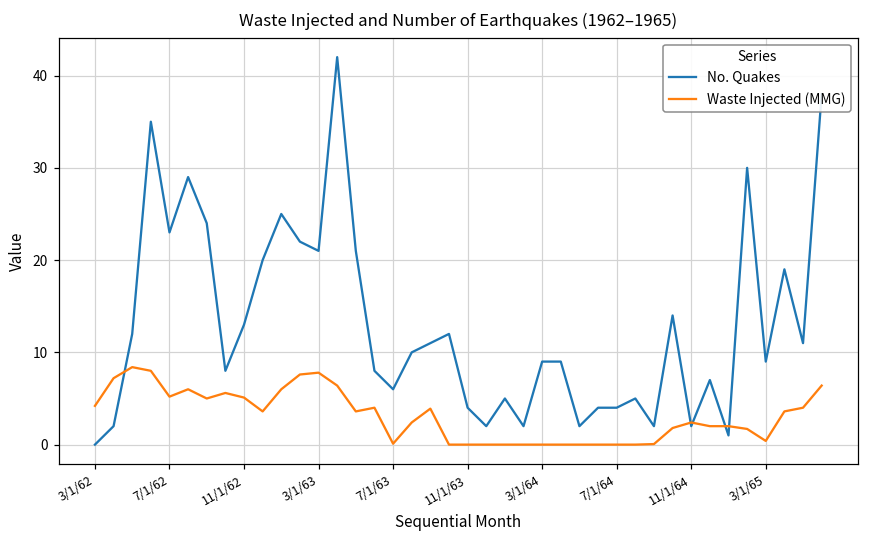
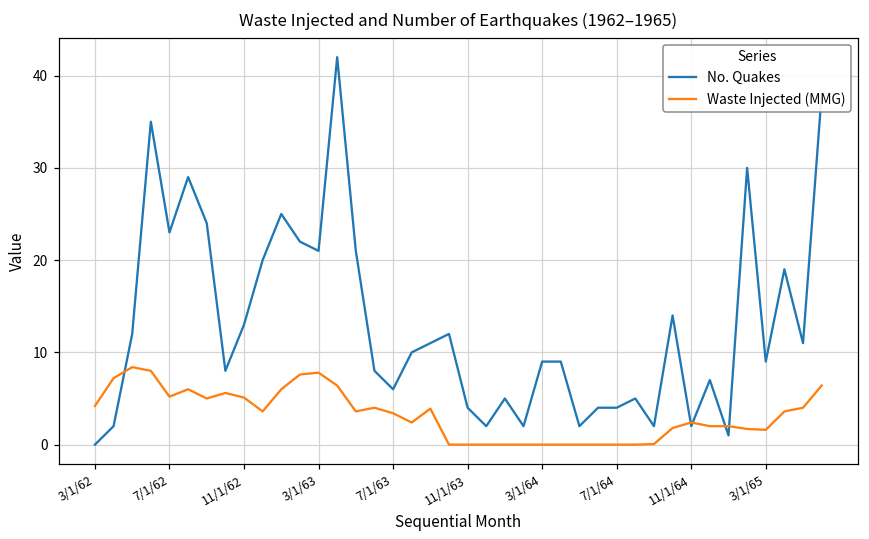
  {
    "No. Quakes": {
      "3/1/62": 0,
      "7/1/62": 23,
      "11/1/62": 13,
      "3/1/63": 21,
      "7/1/63": 6,
      "11/1/63": 4,
      "3/1/64": 9,
      "7/1/64": 4,
      "11/1/64": 2,
      "3/1/65": 9
    },
    "Waste Injected (MMG)": {
      "3/1/62": 4,
      "7/1/62": 5,
      "11/1/62": 5,
      "3/1/63": 8,
-     "7/1/63": 0,
+     "7/1/63": 3,
      "11/1/63": 0,
      "3/1/64": 0,
      "7/1/64": 0,
      "11/1/64": 2,
-     "3/1/65": 0
+     "3/1/65": 2
    }
  }
